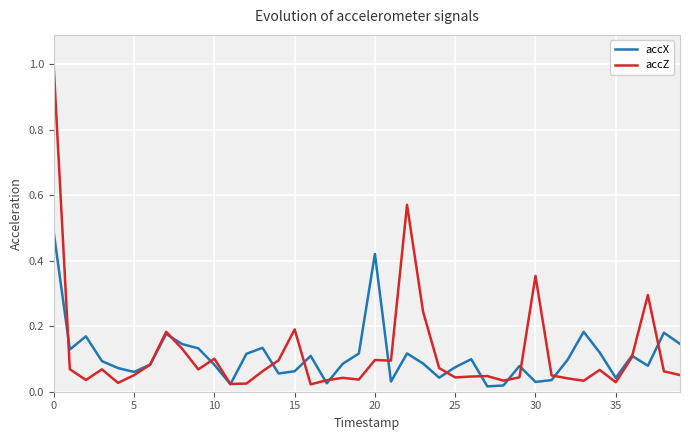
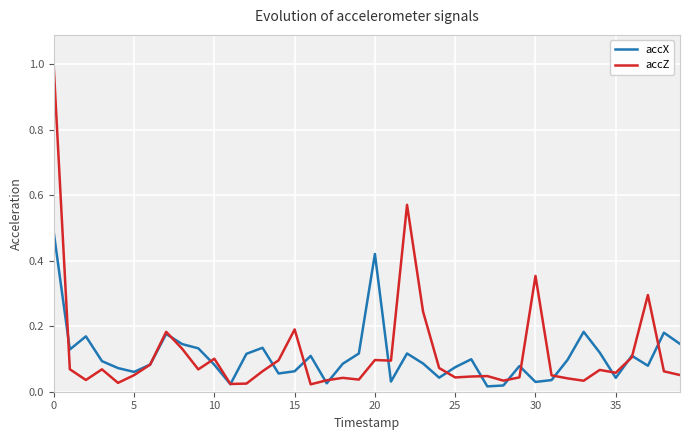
  {
    "accX": {
      "0": 0.49,
      "5": 0.06,
      "10": 0.08,
      "15": 0.06,
      "20": 0.42,
      "25": 0.07,
      "30": 0.03,
      "35": 0.04
    },
    "accZ": {
      "0": 0.99,
      "5": 0.05,
      "10": 0.10,
      "15": 0.19,
      "20": 0.10,
      "25": 0.04,
      "30": 0.35,
-     "35": 0.03
+     "35": 0.06
    }
  }
